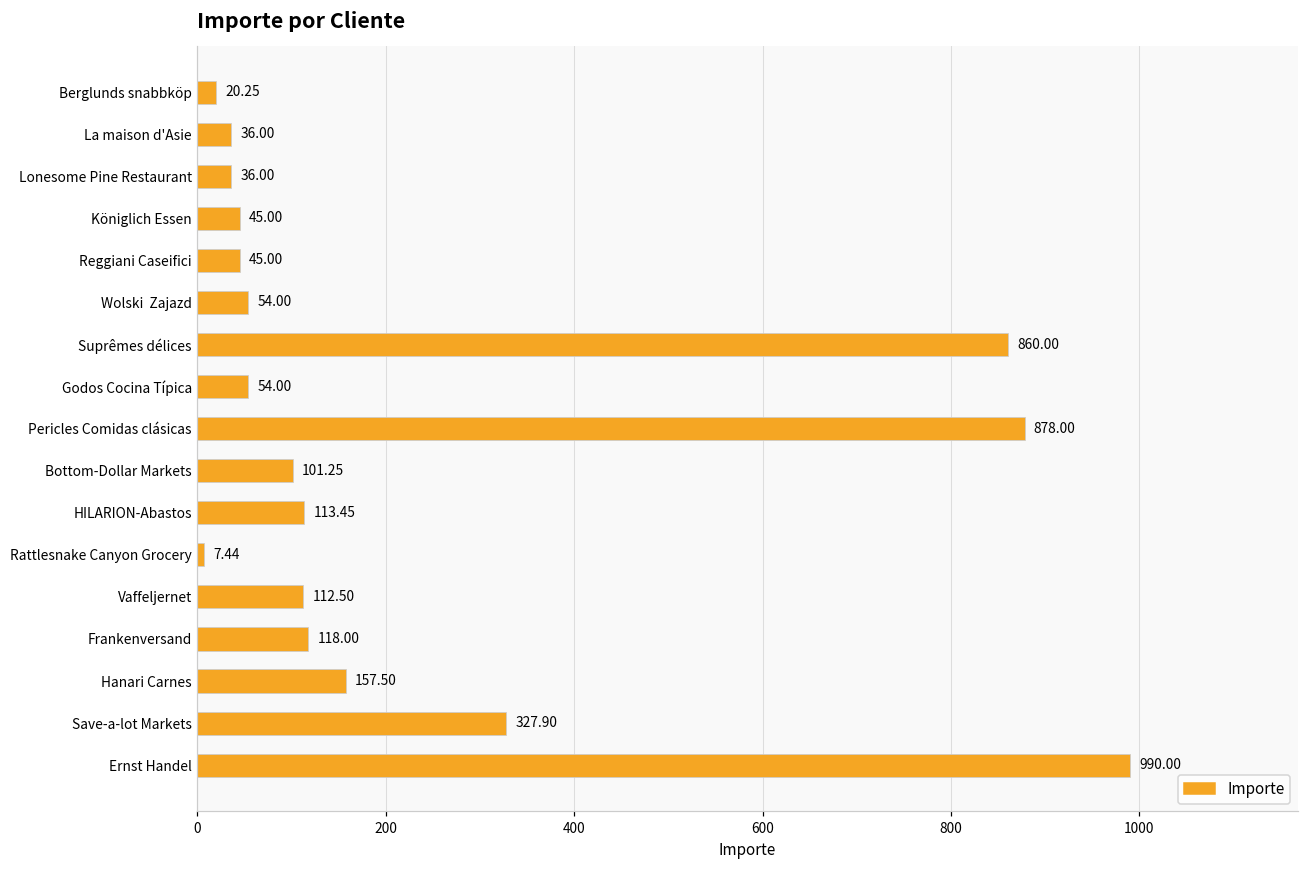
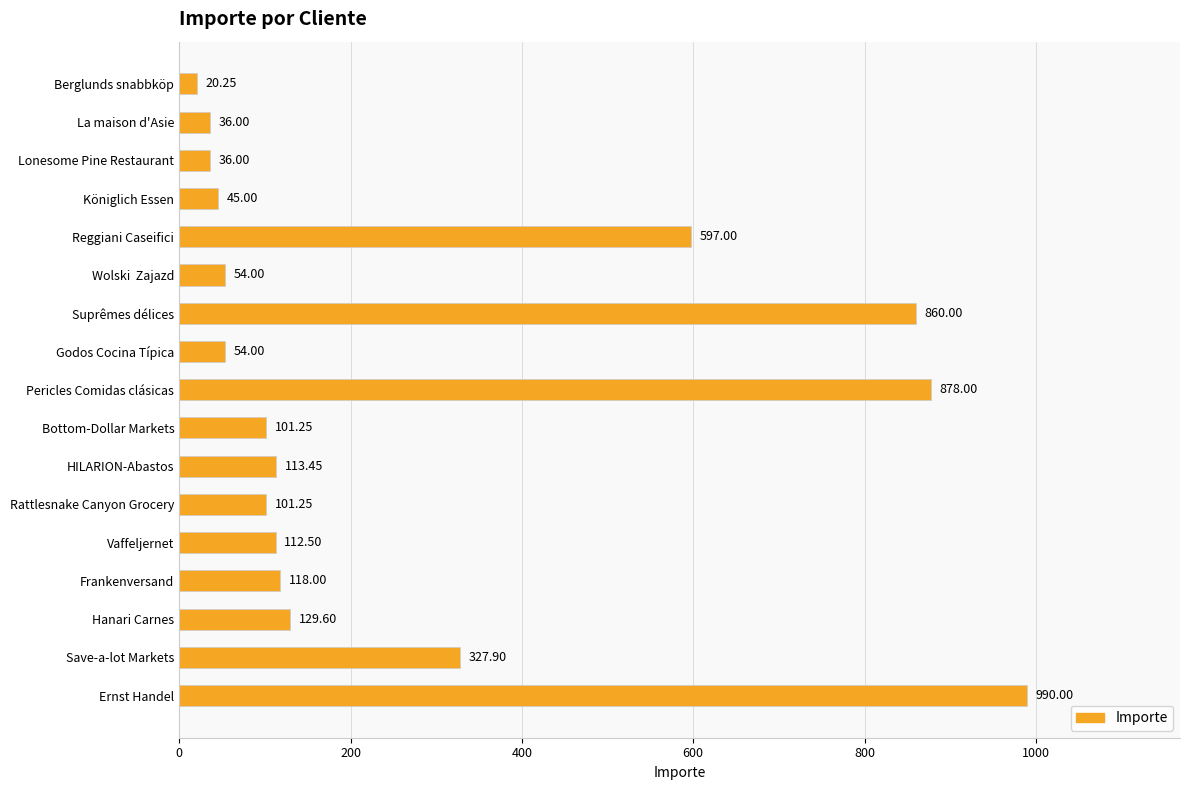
  {
    "Berglunds snabbköp": 20.25,
    "La maison d'Asie": 36.00,
    "Lonesome Pine Restaurant": 36.00,
    "Königlich Essen": 45.00,
-   "Reggiani Caseifici": 45.00,
+   "Reggiani Caseifici": 597.00,
    "Wolski Zajazd": 54.00,
    "Suprêmes délices": 860.00,
    "Godos Cocina Típica": 54.00,
    "Pericles Comidas clásicas": 878.00,
    "Bottom-Dollar Markets": 101.25,
    "HILARION-Abastos": 113.45,
-   "Rattlesnake Canyon Grocery": 7.44,
+   "Rattlesnake Canyon Grocery": 101.25,
    "Vaffeljernet": 112.50,
    "Frankenversand": 118.00,
-   "Hanari Carnes": 157.50,
+   "Hanari Carnes": 129.60,
    "Save-a-lot Markets": 327.90,
    "Ernst Handel": 990.00
  }
